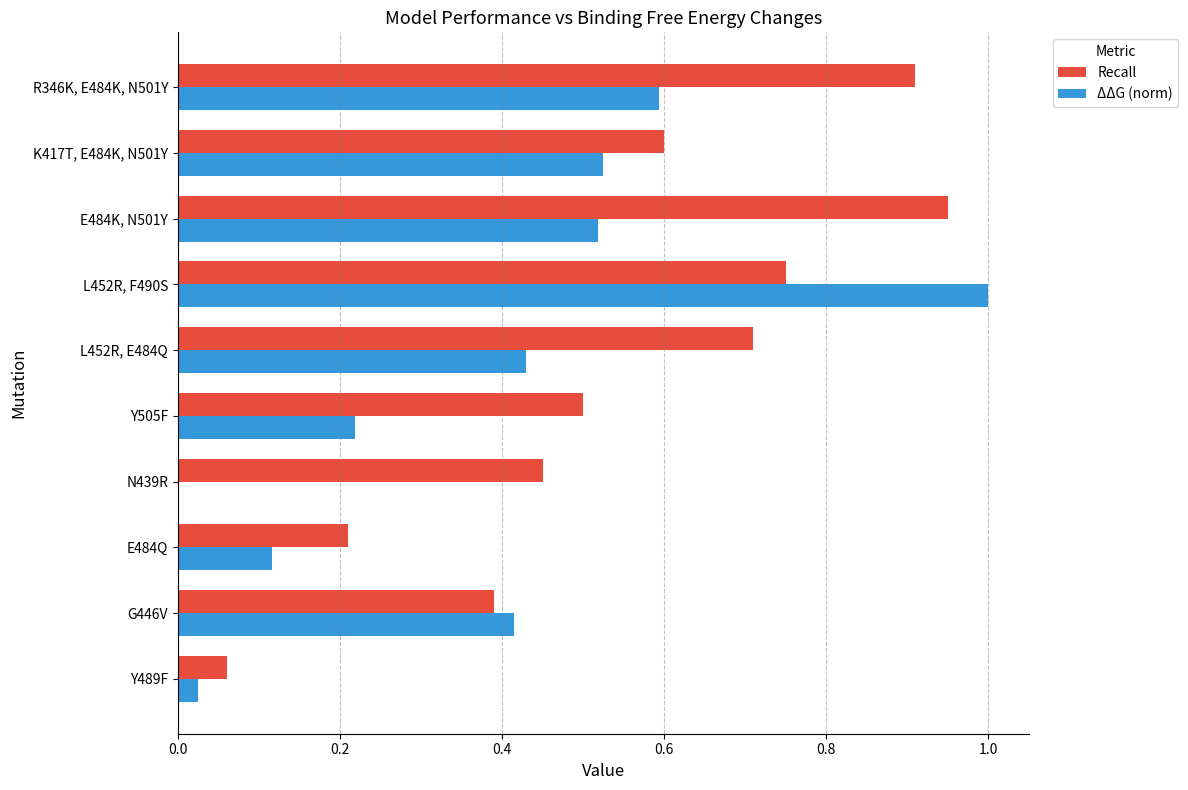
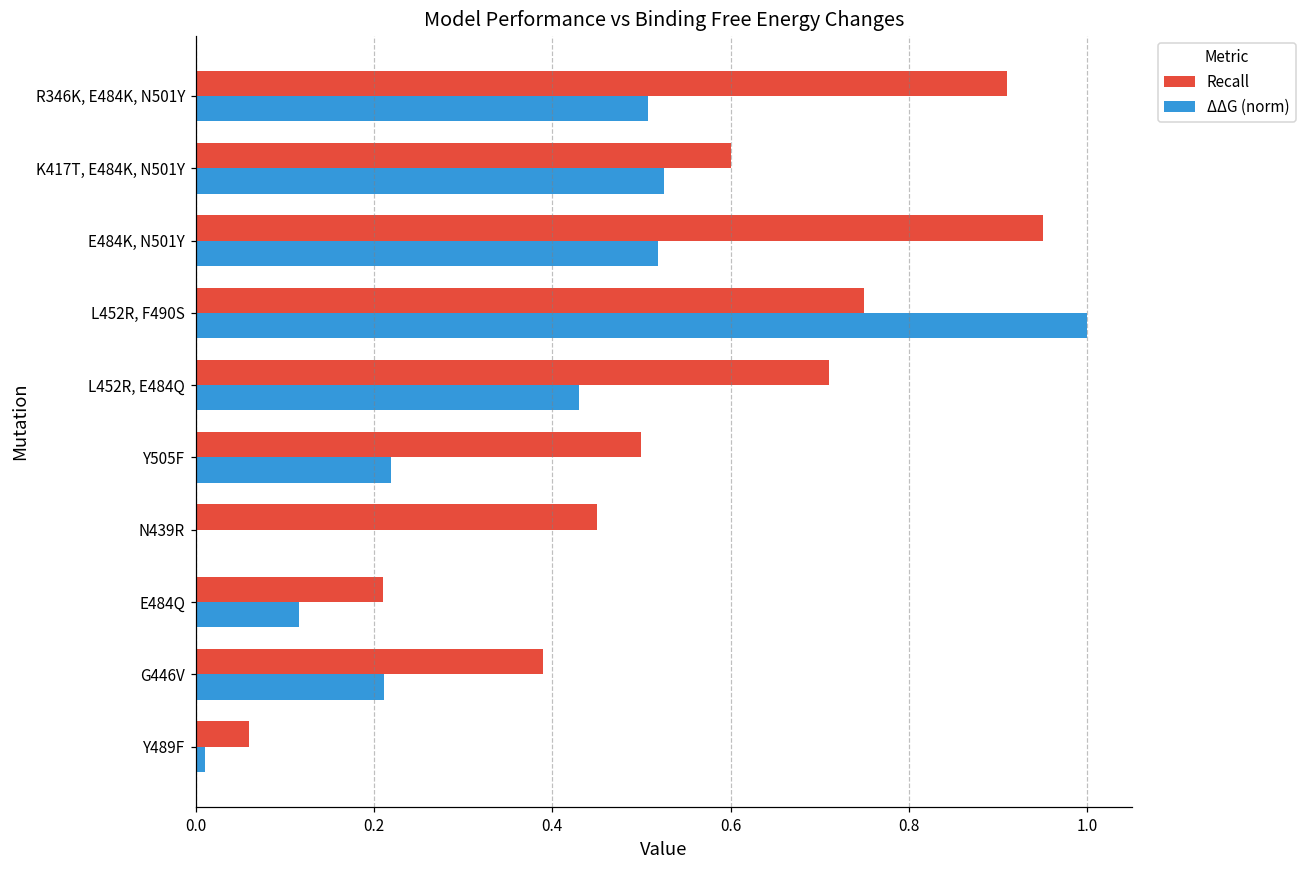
  {
    "Recall": {
      "R346K, E484K, N501Y": 0.91,
      "K417T, E484K, N501Y": 0.60,
      "E484K, N501Y": 0.95,
      "L452R, F490S": 0.75,
      "L452R, E484Q": 0.71,
      "Y505F": 0.50,
      "N439R": 0.45,
      "E484Q": 0.21,
      "G446V": 0.39,
      "Y489F": 0.06
    },
    "ΔΔG (norm)": {
-     "R346K, E484K, N501Y": 0.59,
+     "R346K, E484K, N501Y": 0.51,
      "K417T, E484K, N501Y": 0.53,
      "E484K, N501Y": 0.52,
      "L452R, F490S": 1.00,
      "L452R, E484Q": 0.43,
      "Y505F": 0.22,
      "N439R": 0.00,
      "E484Q": 0.12,
-     "G446V": 0.41,
-     "Y489F": 0.02
+     "G446V": 0.21,
+     "Y489F": 0.01
    }
  }
